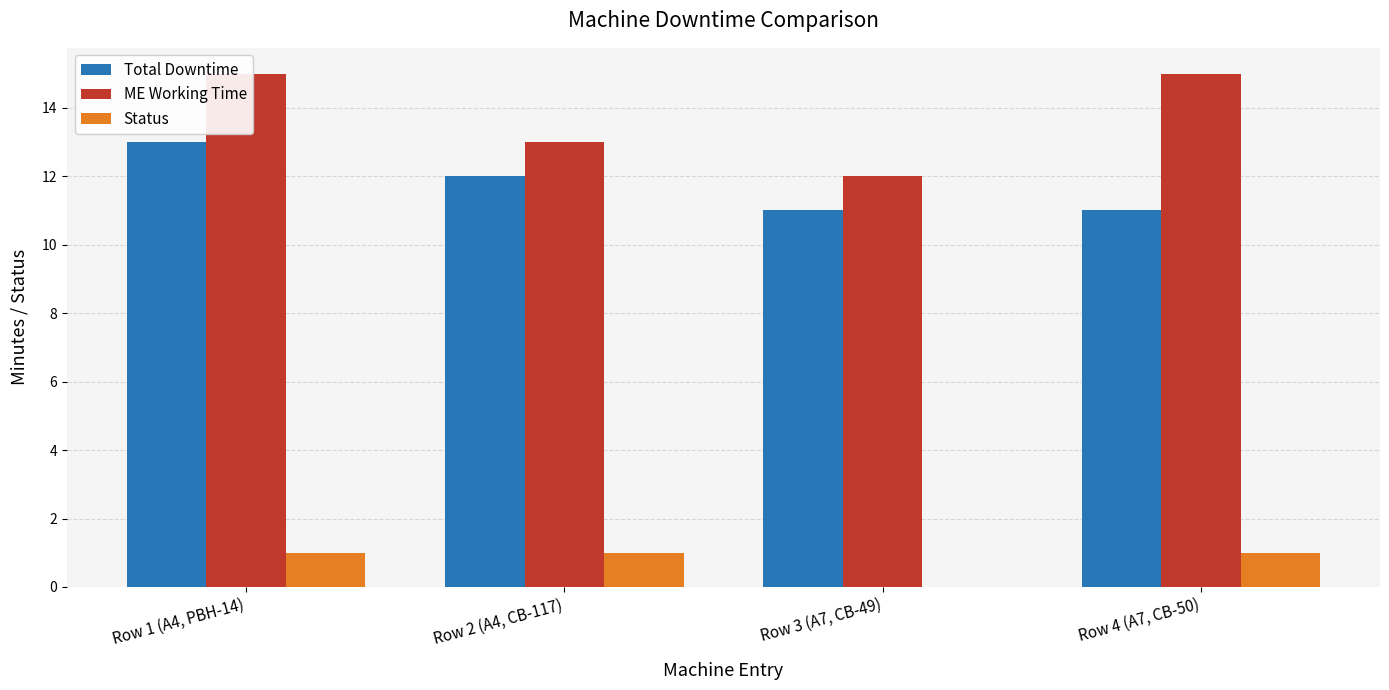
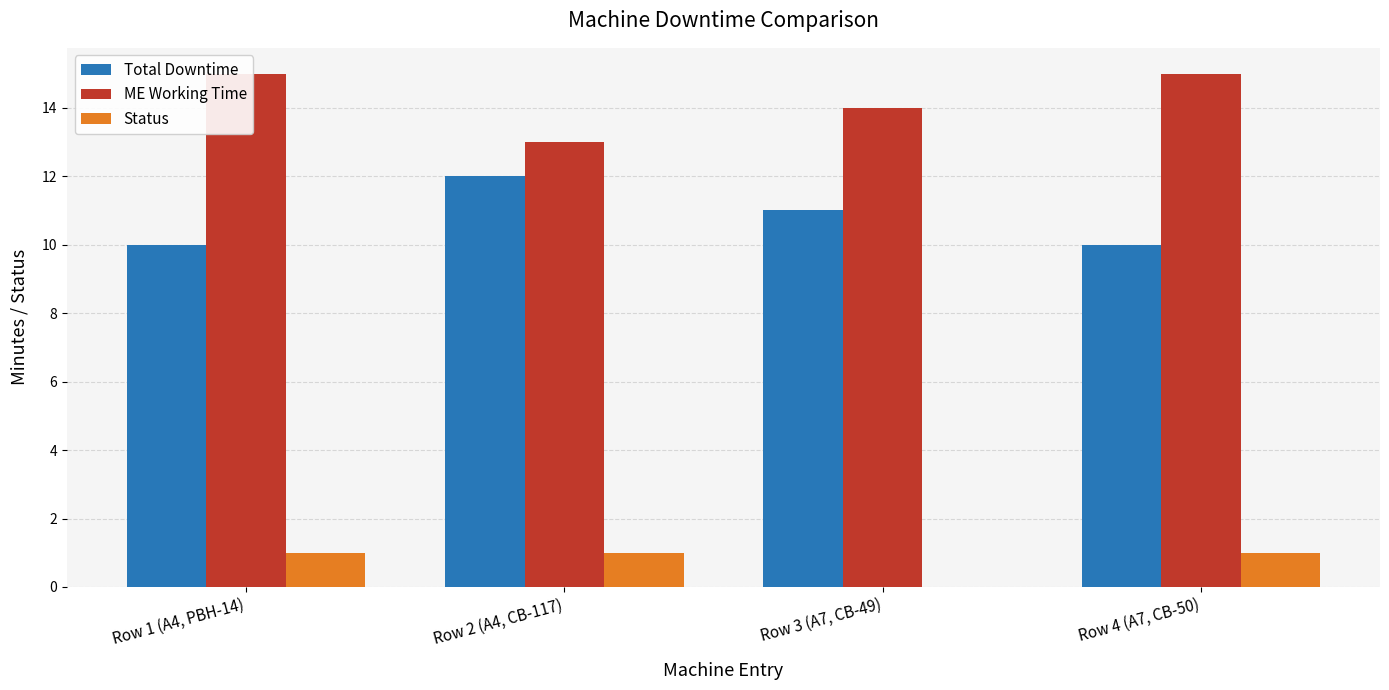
  {
    "Total Downtime": {
-     "Row 1 (A4, PBH-14)": 13,
+     "Row 1 (A4, PBH-14)": 10,
      "Row 2 (A4, CB-117)": 12,
      "Row 3 (A7, CB-49)": 11,
-     "Row 4 (A7, CB-50)": 11
+     "Row 4 (A7, CB-50)": 10
    },
    "ME Working Time": {
      "Row 2 (A4, CB-117)": 13,
-     "Row 3 (A7, CB-49)": 12,
+     "Row 3 (A7, CB-49)": 14,
      "Row 4 (A7, CB-50)": 15
    },
    "Status": {
      "Row 1 (A4, PBH-14)": 1,
      "Row 2 (A4, CB-117)": 1,
      "Row 3 (A7, CB-49)": 0,
      "Row 4 (A7, CB-50)": 1
    }
  }
